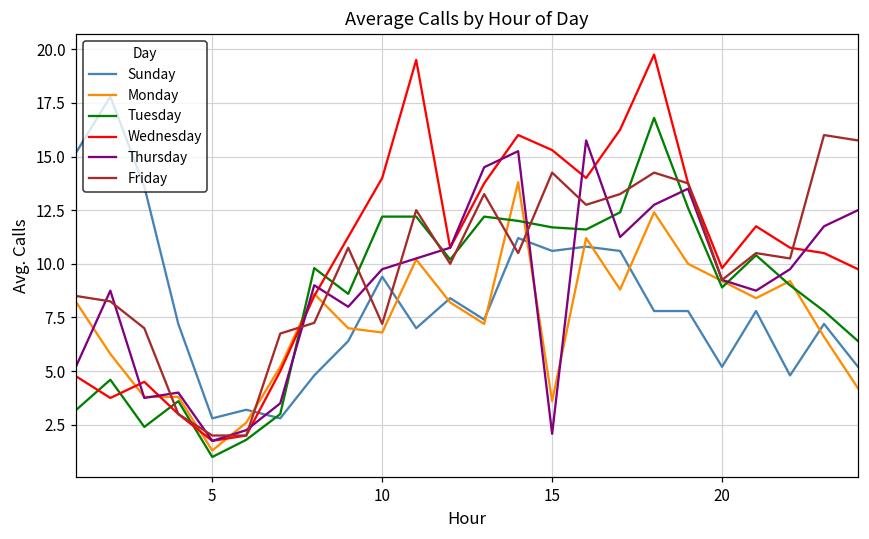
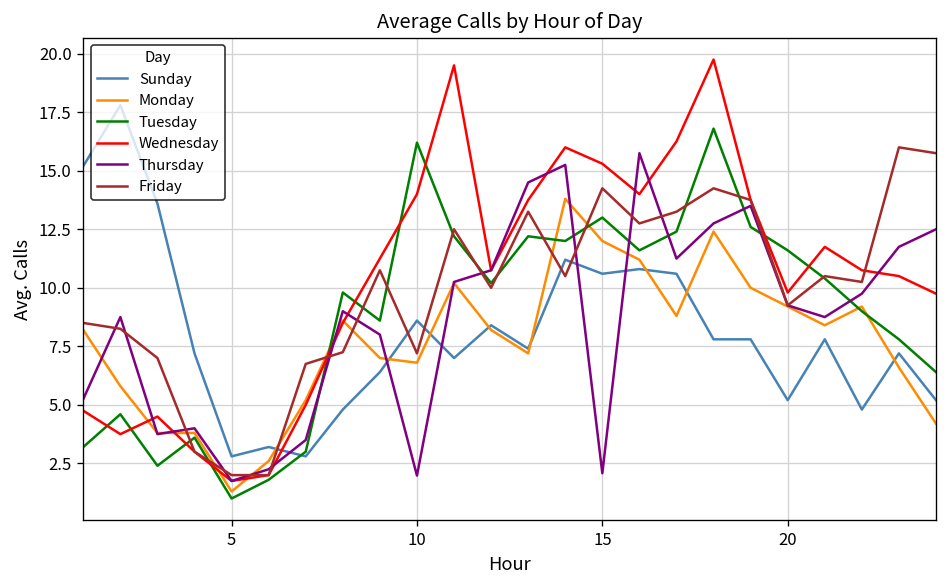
  {
    "Sunday": {
      "5": 2.8,
-     "10": 9.4,
+     "10": 8.6,
      "15": 10.6,
      "20": 5.2
    },
    "Monday": {
      "5": 1.3,
      "10": 6.8,
-     "15": 3.6
+     "15": 12.0
    },
    "Tuesday": {
      "5": 1.0,
-     "10": 12.2,
-     "15": 11.7,
-     "20": 8.9
+     "10": 16.2,
+     "15": 13.0,
+     "20": 11.6
    },
    "Wednesday": {
      "10": 14.0,
      "15": 15.3,
      "20": 9.8
    },
    "Thursday": {
-     "10": 9.8,
+     "10": 2.0,
      "15": 2.1
    },
    "Friday": {
      "5": 2.0,
      "10": 7.2,
      "15": 14.3
    }
  }
